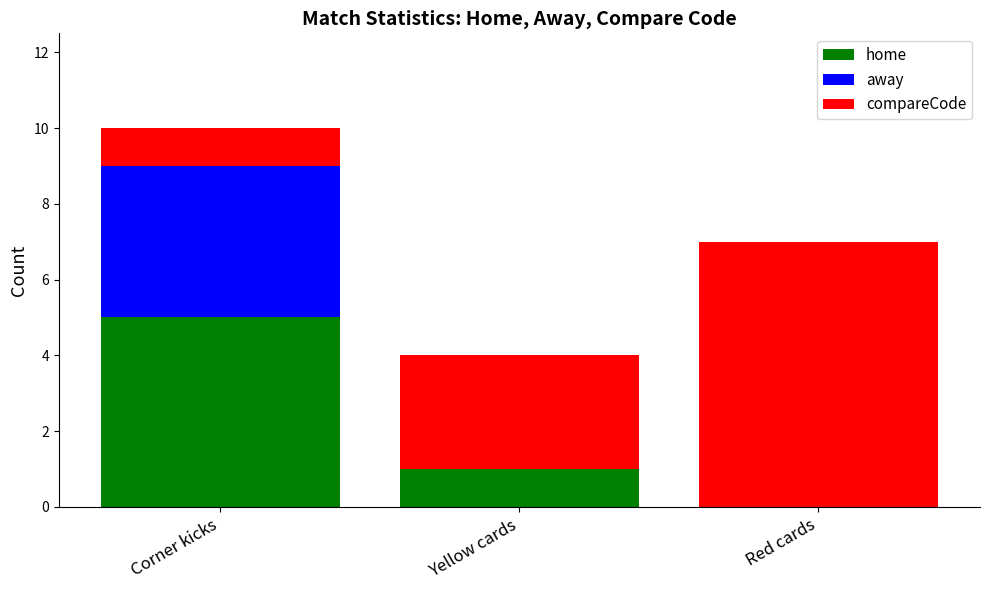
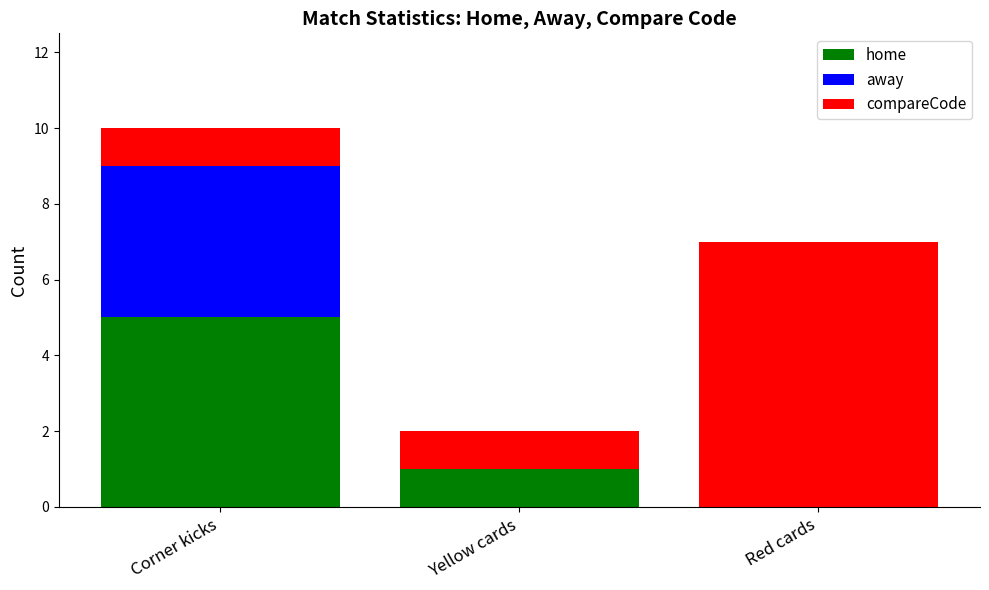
  {
    "home": {
      "Corner kicks": 5,
      "Yellow cards": 1,
      "Red cards": 0
    },
    "away": {
      "Corner kicks": 4,
      "Yellow cards": 0,
      "Red cards": 0
    },
    "compareCode": {
      "Corner kicks": 1,
-     "Yellow cards": 3,
+     "Yellow cards": 1,
      "Red cards": 7
    }
  }
